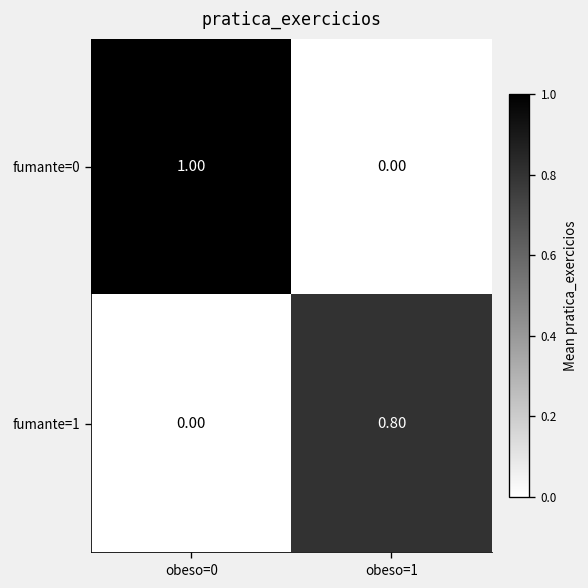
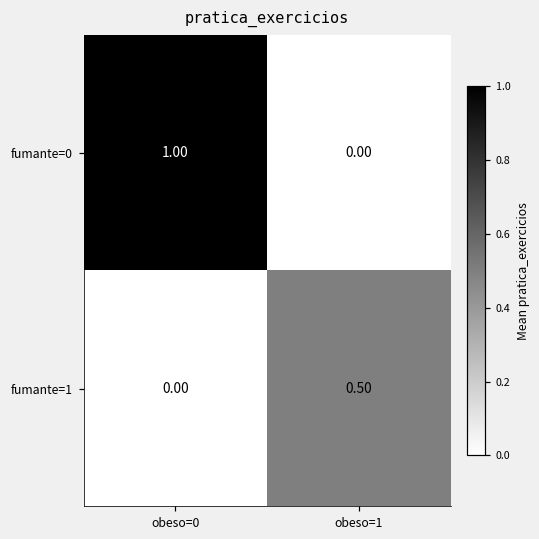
  {
    "fumante=0": {
      "obeso=0": 1.00,
      "obeso=1": 0.00
    },
    "fumante=1": {
      "obeso=0": 0.00,
-     "obeso=1": 0.80
+     "obeso=1": 0.50
    }
  }
